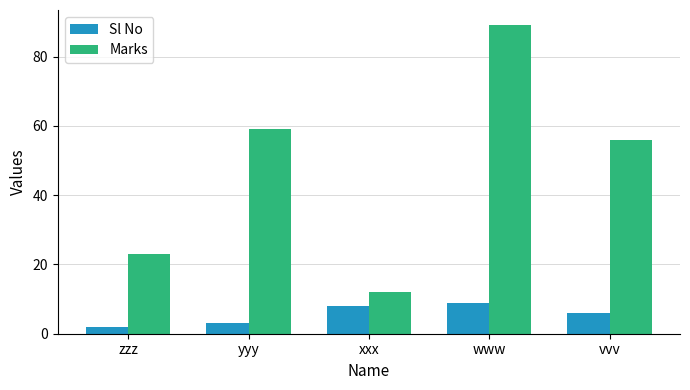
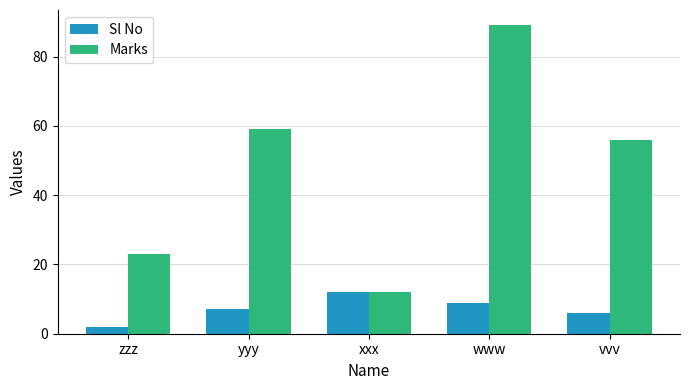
  {
    "Sl No": {
      "zzz": 2,
-     "yyy": 3,
-     "xxx": 8,
+     "yyy": 7,
+     "xxx": 12,
      "www": 9,
      "vvv": 6
    },
    "Marks": {
      "zzz": 23,
      "yyy": 59,
      "xxx": 12,
      "www": 89,
      "vvv": 56
    }
  }
